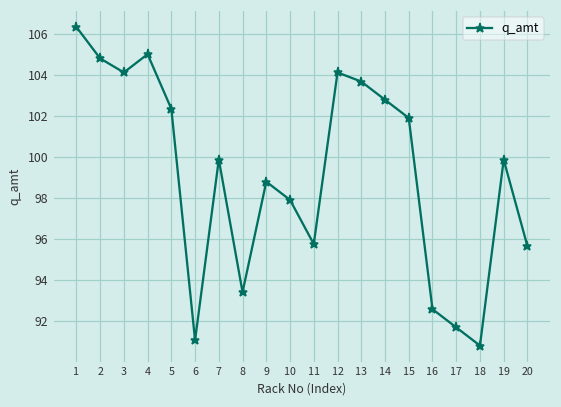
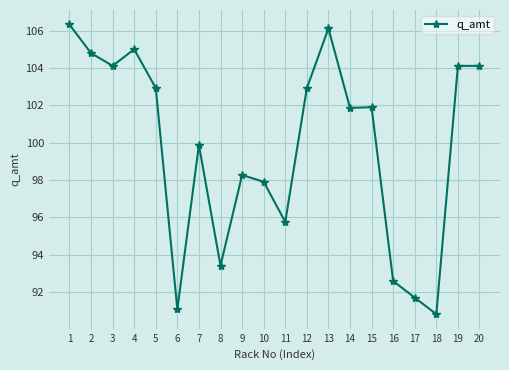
  {
    "1": 106.3,
    "2": 104.8,
    "3": 104.1,
    "4": 105.0,
-   "5": 102.3,
+   "5": 102.9,
    "6": 91.1,
    "7": 99.9,
    "8": 93.4,
-   "9": 98.8,
+   "9": 98.3,
    "10": 97.9,
    "11": 95.8,
-   "12": 104.1,
-   "13": 103.7,
-   "14": 102.8,
+   "12": 102.9,
+   "13": 106.1,
+   "14": 101.9,
    "15": 101.9,
    "16": 92.6,
    "17": 91.7,
    "18": 90.8,
-   "19": 99.9,
-   "20": 95.7
+   "19": 104.1,
+   "20": 104.1
  }
